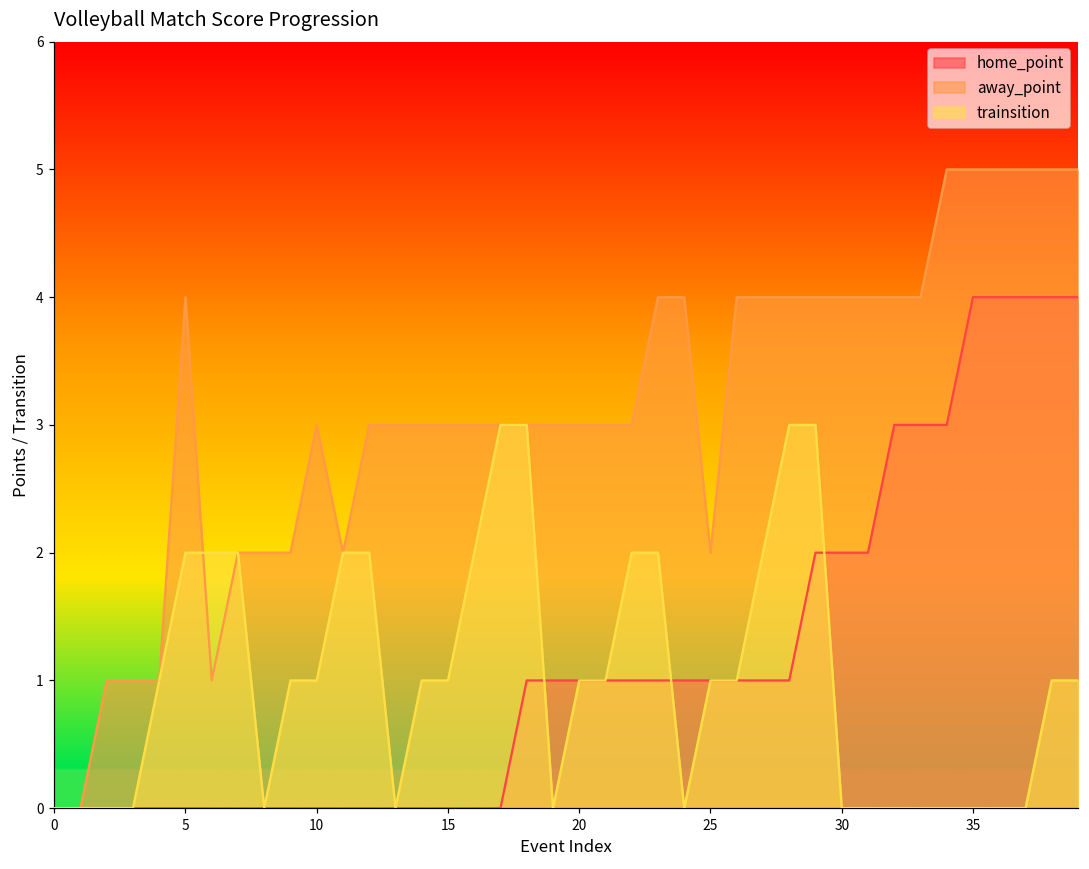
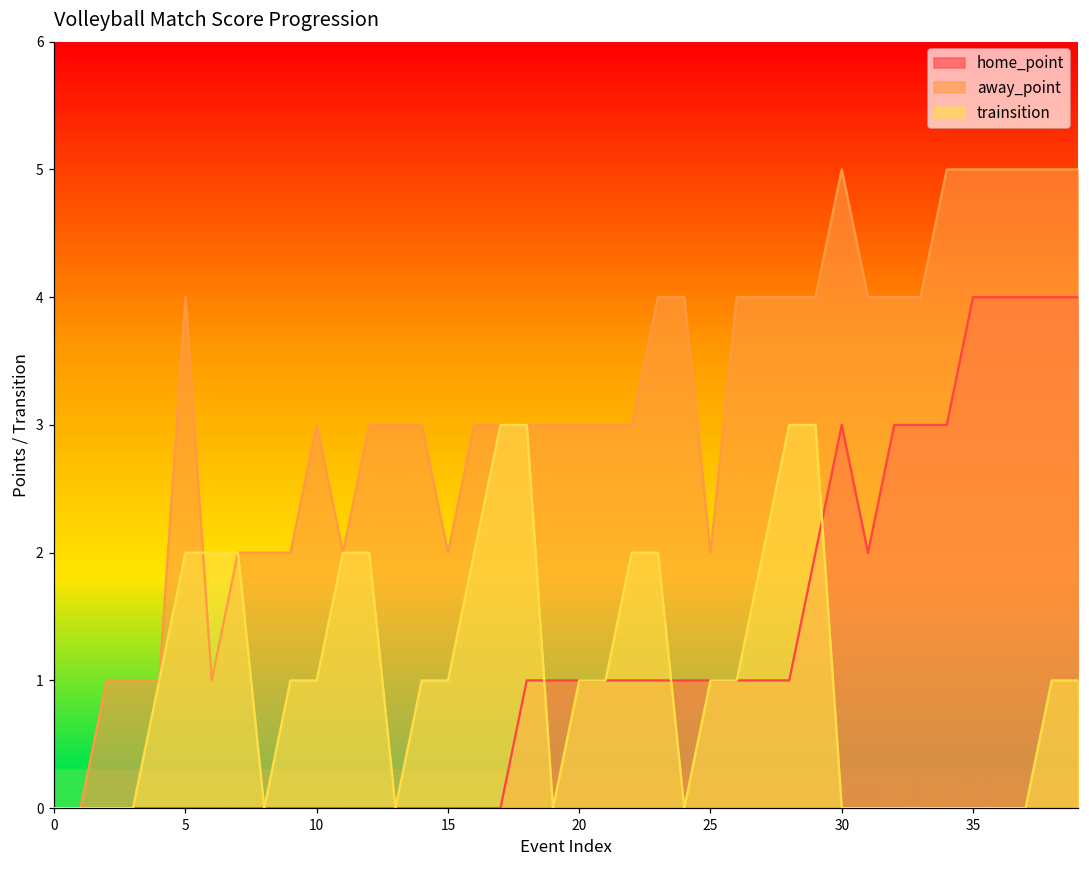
  {
    "home_point": {
      "5": 0,
      "10": 0,
      "15": 0,
-     "30": 2,
+     "30": 3,
      "35": 4
    },
    "away_point": {
      "5": 4,
      "10": 3,
-     "15": 3,
+     "15": 2,
      "20": 3,
      "25": 2,
-     "30": 4,
+     "30": 5,
      "35": 5
    },
    "trainsition": {
      "5": 2,
      "10": 1,
      "15": 1,
      "30": 0,
      "35": 0
    }
  }
